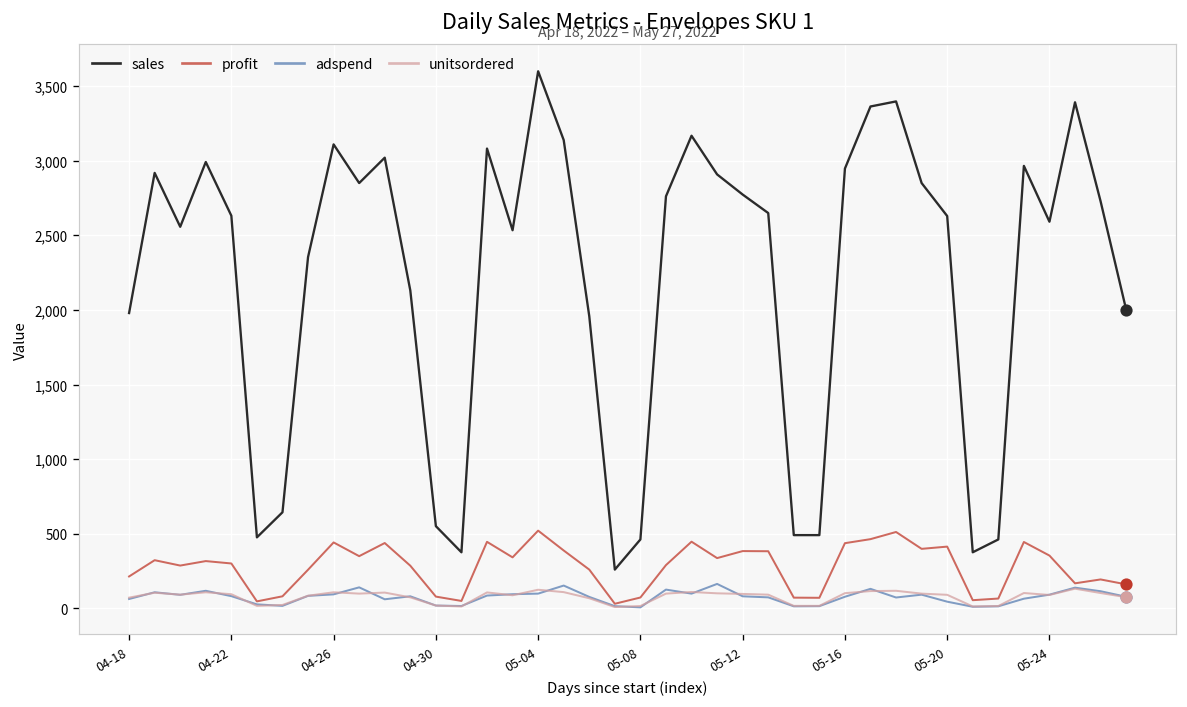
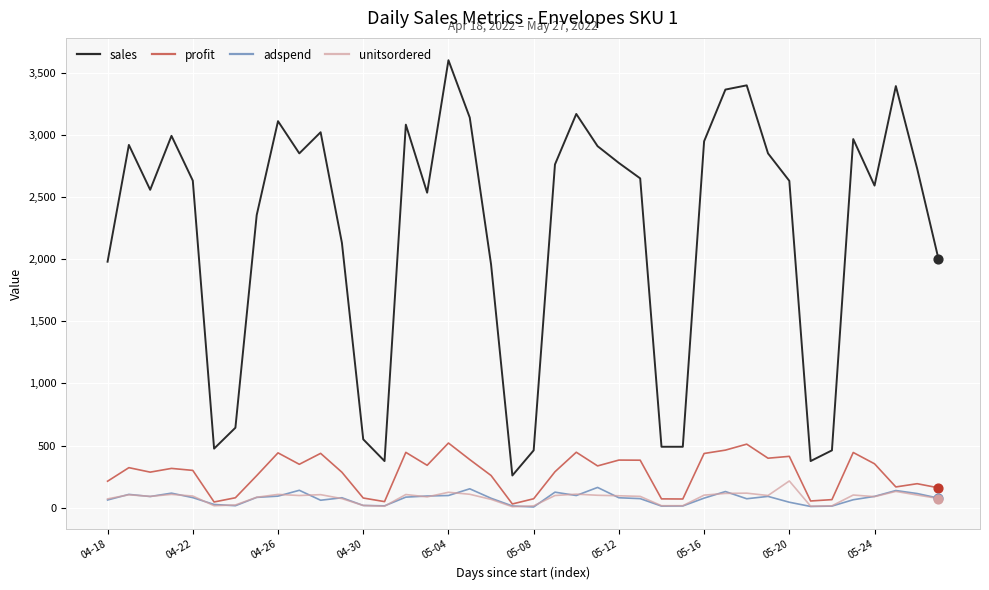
  {
    "unitsordered": {
      "05-04": 130,
      "05-16": 100,
-     "05-20": 90
+     "05-20": 220
    }
  }
